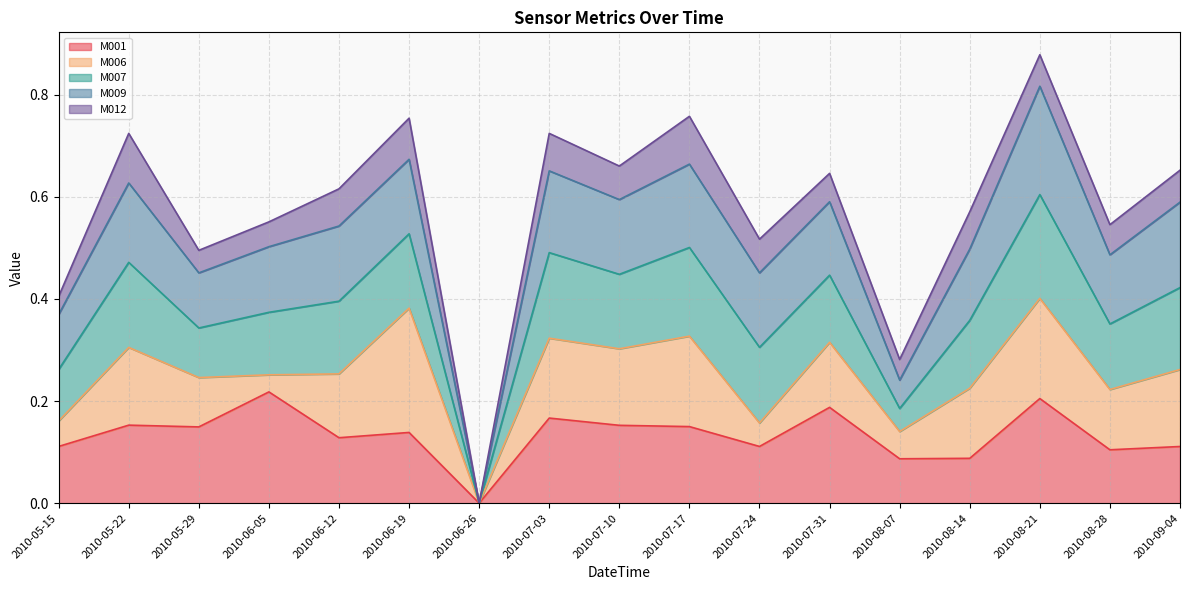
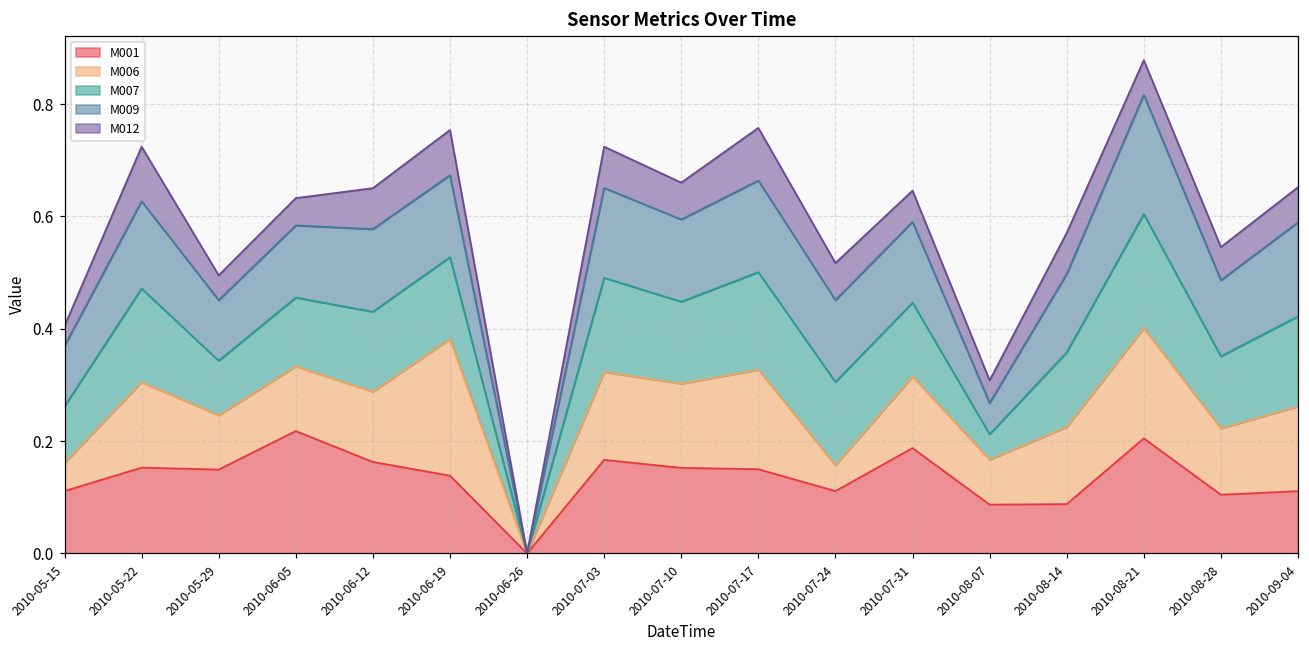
  {
    "M001": {
      "2010-05-15": 0.11,
      "2010-05-22": 0.15,
      "2010-05-29": 0.15,
      "2010-06-05": 0.22,
-     "2010-06-12": 0.13,
+     "2010-06-12": 0.16,
      "2010-06-19": 0.14,
      "2010-07-03": 0.17,
      "2010-07-10": 0.15,
      "2010-07-17": 0.15,
      "2010-07-24": 0.11,
      "2010-07-31": 0.19,
      "2010-08-07": 0.09,
      "2010-08-14": 0.09,
      "2010-08-21": 0.20,
      "2010-08-28": 0.10,
      "2010-09-04": 0.11
    },
    "M006": {
      "2010-05-15": 0.05,
      "2010-05-22": 0.15,
      "2010-05-29": 0.10,
-     "2010-06-05": 0.03,
+     "2010-06-05": 0.12,
      "2010-06-12": 0.12,
      "2010-06-19": 0.24,
      "2010-07-03": 0.16,
      "2010-07-10": 0.15,
      "2010-07-17": 0.18,
      "2010-07-24": 0.05,
      "2010-07-31": 0.13,
-     "2010-08-07": 0.05,
+     "2010-08-07": 0.08,
      "2010-08-14": 0.14,
      "2010-08-21": 0.20,
      "2010-08-28": 0.12,
      "2010-09-04": 0.15
    }
  }
